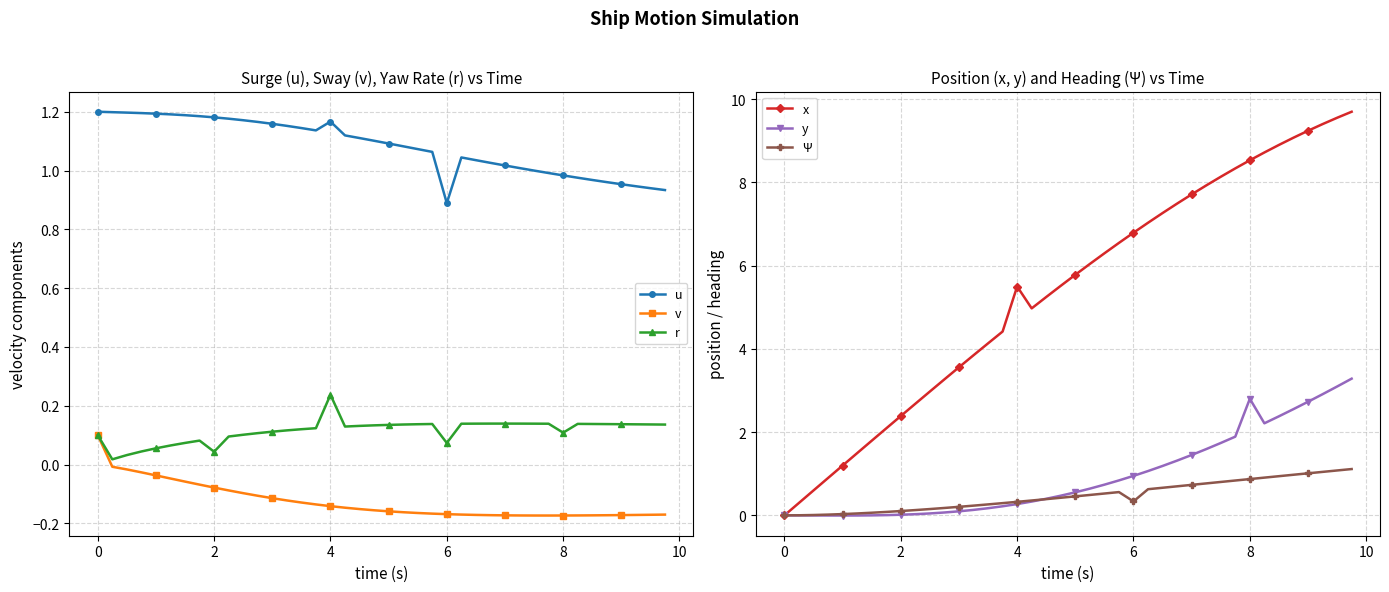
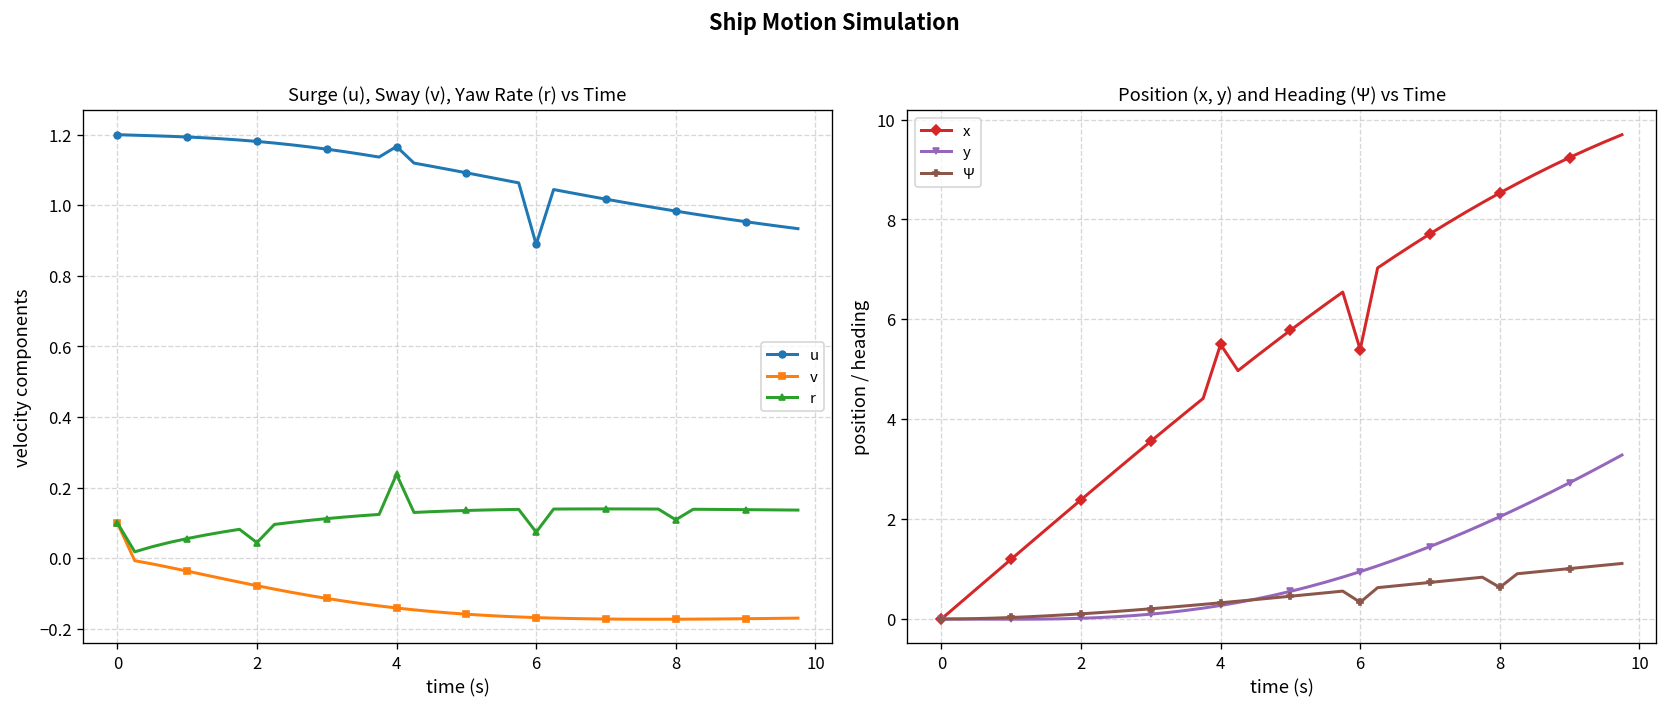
  {
    "Surge (u), Sway (v), Yaw Rate (r) vs Time": {
      "u": {
        "0": 1.20,
        "2": 1.18,
        "4": 1.17,
        "6": 0.89,
        "8": 0.98
      },
      "v": {
        "2": -0.08,
        "4": -0.14,
        "6": -0.17,
        "8": -0.17
      },
      "r": {
        "2": 0.04,
        "4": 0.24,
        "6": 0.07,
        "8": 0.11
      }
    },
    "Position (x, y) and Heading (Ψ) vs Time": {
      "x": {
        "2": 2.4,
        "4": 5.5,
-       "6": 6.8,
+       "6": 5.4,
        "8": 8.5
      },
      "y": {
        "2": 0.0,
        "6": 0.9,
-       "8": 2.8
+       "8": 2.0
      },
      "Ψ": {
        "2": 0.1,
        "6": 0.3,
-       "8": 0.9
+       "8": 0.6
      }
    }
  }
